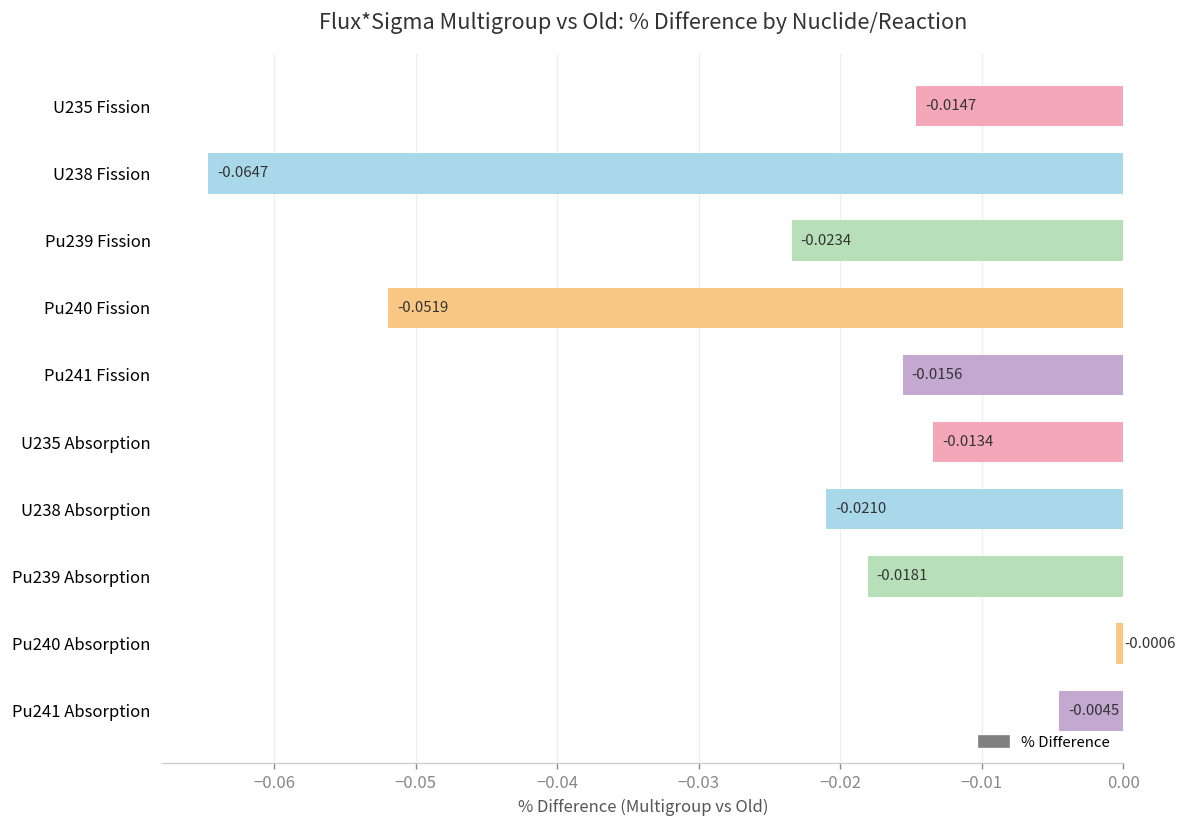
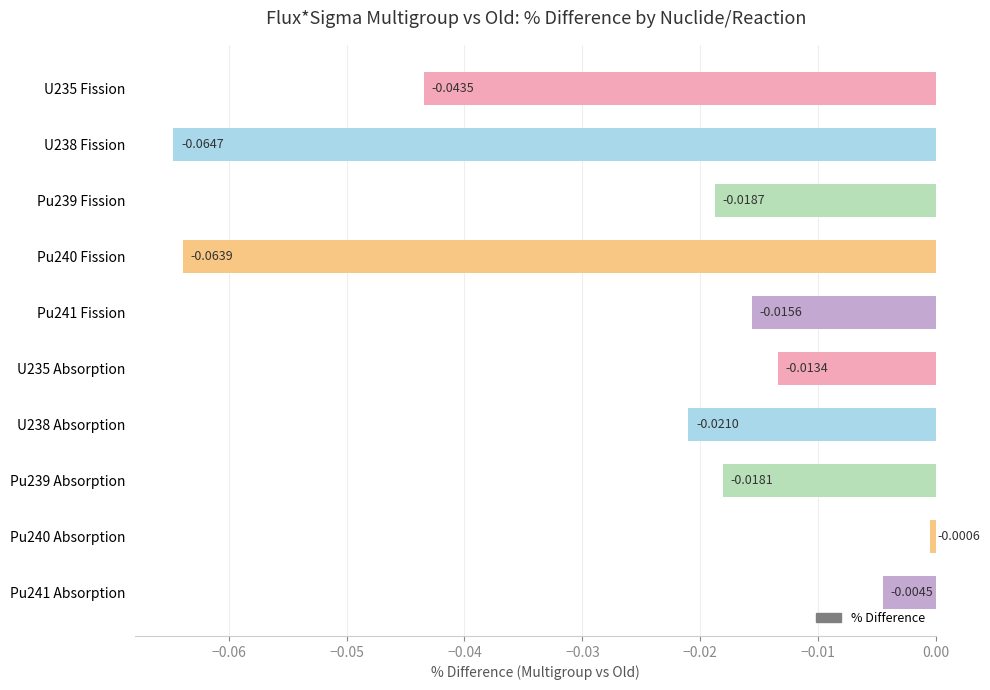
  {
-   "U235 Fission": -0.0147,
+   "U235 Fission": -0.0435,
    "U238 Fission": -0.0647,
-   "Pu239 Fission": -0.0234,
-   "Pu240 Fission": -0.0519,
+   "Pu239 Fission": -0.0187,
+   "Pu240 Fission": -0.0639,
    "Pu241 Fission": -0.0156,
    "U235 Absorption": -0.0134,
    "U238 Absorption": -0.0210,
    "Pu239 Absorption": -0.0181,
    "Pu240 Absorption": -0.0006,
    "Pu241 Absorption": -0.0045
  }
